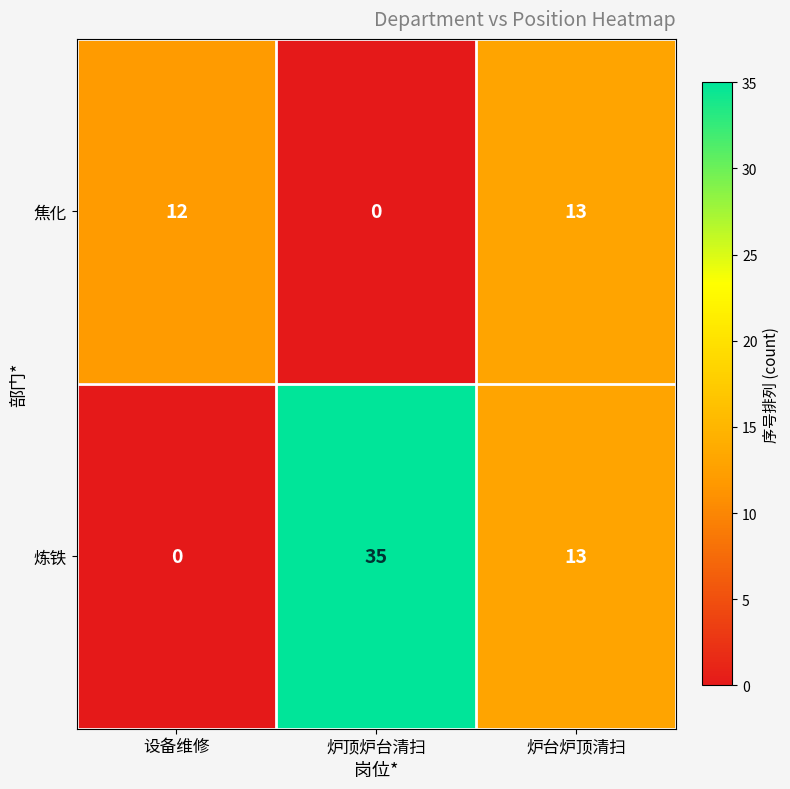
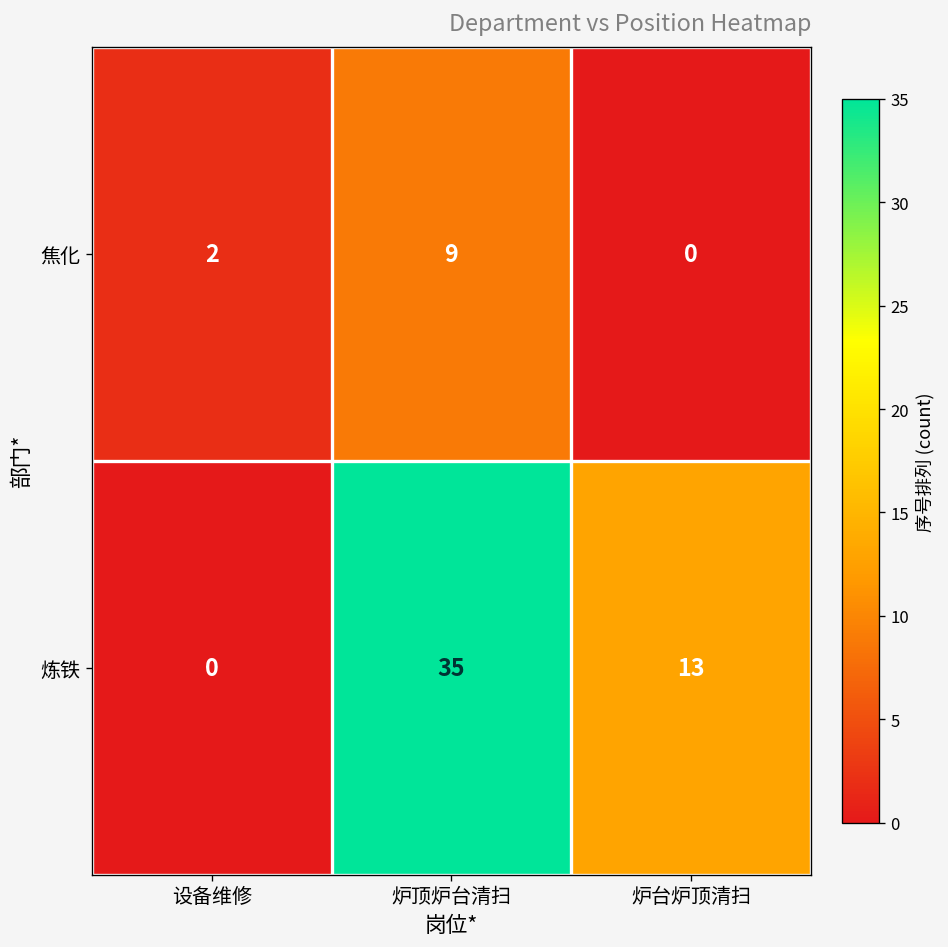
  {
    "焦化": {
-     "设备维修": 12,
-     "炉顶炉台清扫": 0,
-     "炉台炉顶清扫": 13
+     "设备维修": 2,
+     "炉顶炉台清扫": 9,
+     "炉台炉顶清扫": 0
    },
    "炼铁": {
      "设备维修": 0,
      "炉顶炉台清扫": 35,
      "炉台炉顶清扫": 13
    }
  }
